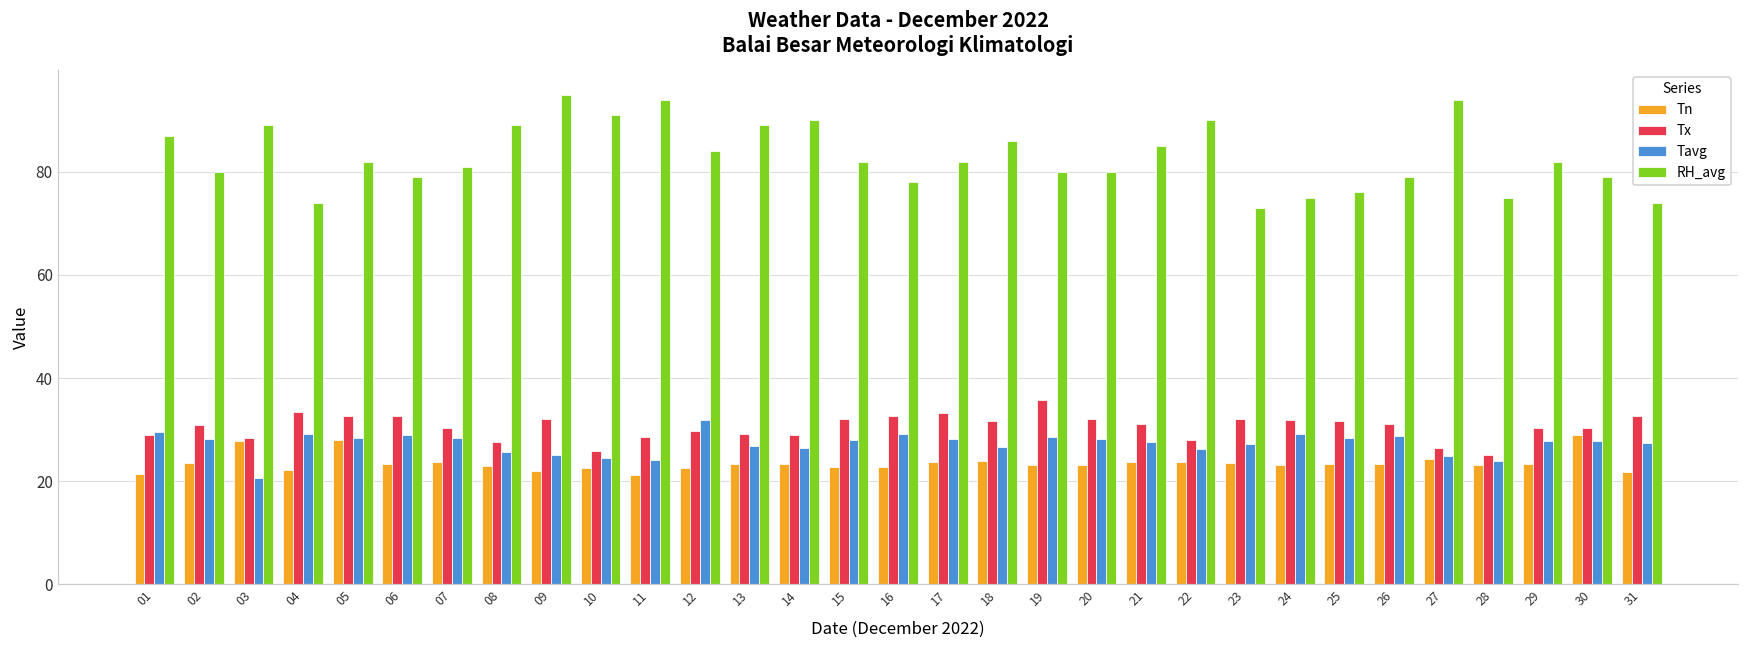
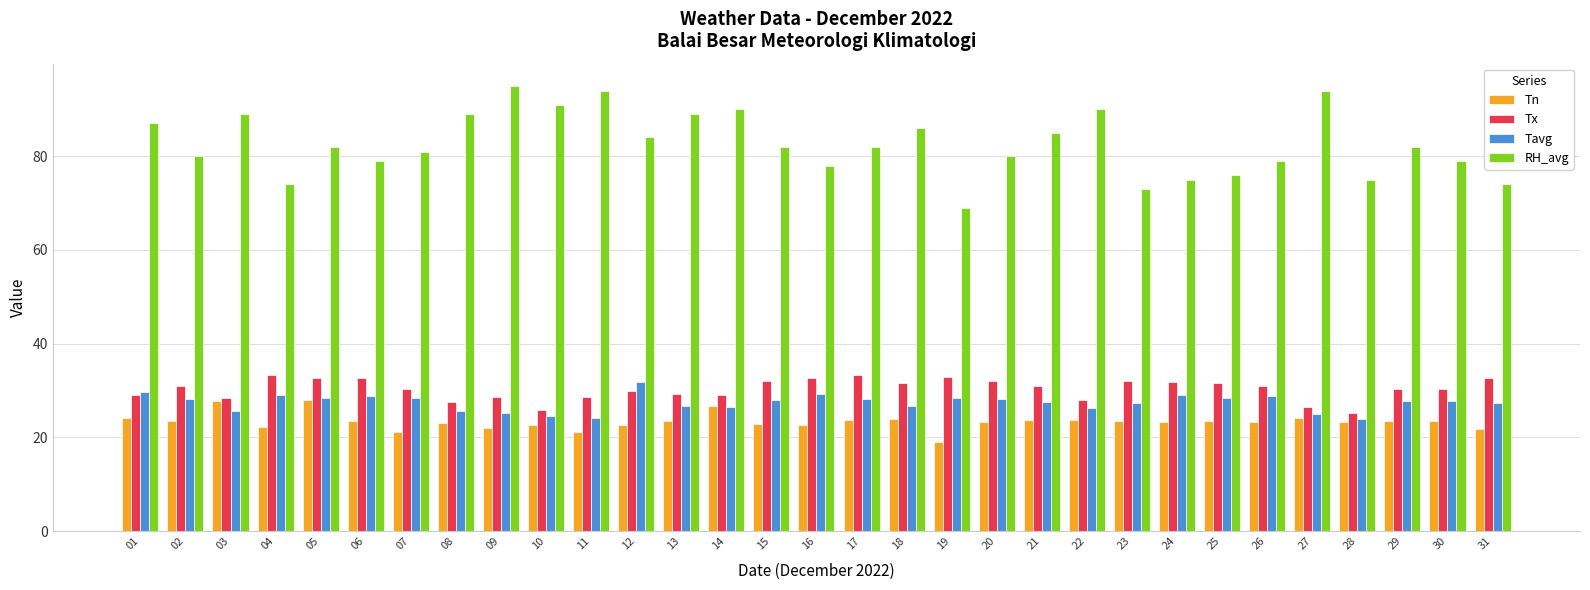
  {
    "Tn": {
-     "01": 21,
+     "01": 24,
      "02": 24,
      "03": 28,
      "04": 22,
      "05": 28,
      "06": 23,
-     "07": 24,
+     "07": 21,
      "08": 23,
      "09": 22,
      "10": 23,
      "11": 21,
      "12": 23,
      "13": 23,
-     "14": 23,
+     "14": 27,
      "15": 23,
      "16": 23,
      "17": 24,
      "18": 24,
-     "19": 23,
+     "19": 19,
      "20": 23,
      "21": 24,
      "22": 24,
      "23": 24,
      "24": 23,
      "25": 23,
      "26": 23,
      "27": 24,
      "28": 23,
      "29": 23,
-     "30": 29,
+     "30": 24,
      "31": 22
    },
    "Tx": {
      "01": 29,
      "02": 31,
      "03": 28,
      "04": 33,
      "05": 33,
      "06": 33,
      "07": 30,
      "08": 28,
-     "09": 32,
+     "09": 29,
      "10": 26,
      "11": 29,
      "12": 30,
      "13": 29,
      "14": 29,
      "15": 32,
      "16": 33,
      "17": 33,
      "18": 32,
-     "19": 36,
+     "19": 33,
      "20": 32,
      "21": 31,
      "22": 28,
      "23": 32,
      "24": 32,
      "25": 32,
      "26": 31,
      "27": 26,
      "28": 25,
      "29": 30,
      "30": 30,
      "31": 33
    },
    "Tavg": {
      "01": 30,
      "02": 28,
-     "03": 21,
+     "03": 26,
      "04": 29,
      "05": 28,
      "06": 29,
      "07": 28,
      "08": 26,
      "09": 25,
      "10": 25,
      "11": 24,
      "12": 32,
      "13": 27,
      "14": 26,
      "15": 28,
      "16": 29,
      "17": 28,
      "18": 27,
      "19": 29,
      "20": 28,
      "21": 28,
      "22": 26,
      "23": 27,
      "24": 29,
      "25": 28,
      "26": 29,
      "27": 25,
      "28": 24,
      "29": 28,
      "30": 28,
      "31": 27
    },
    "RH_avg": {
      "01": 87,
      "02": 80,
      "03": 89,
      "04": 74,
      "05": 82,
      "06": 79,
      "07": 81,
      "08": 89,
      "09": 95,
      "10": 91,
      "11": 94,
      "12": 84,
      "13": 89,
      "14": 90,
      "15": 82,
      "16": 78,
      "17": 82,
      "18": 86,
-     "19": 80,
+     "19": 69,
      "20": 80,
      "21": 85,
      "22": 90,
      "23": 73,
      "24": 75,
      "25": 76,
      "26": 79,
      "27": 94,
      "28": 75,
      "29": 82,
      "30": 79,
      "31": 74
    }
  }
